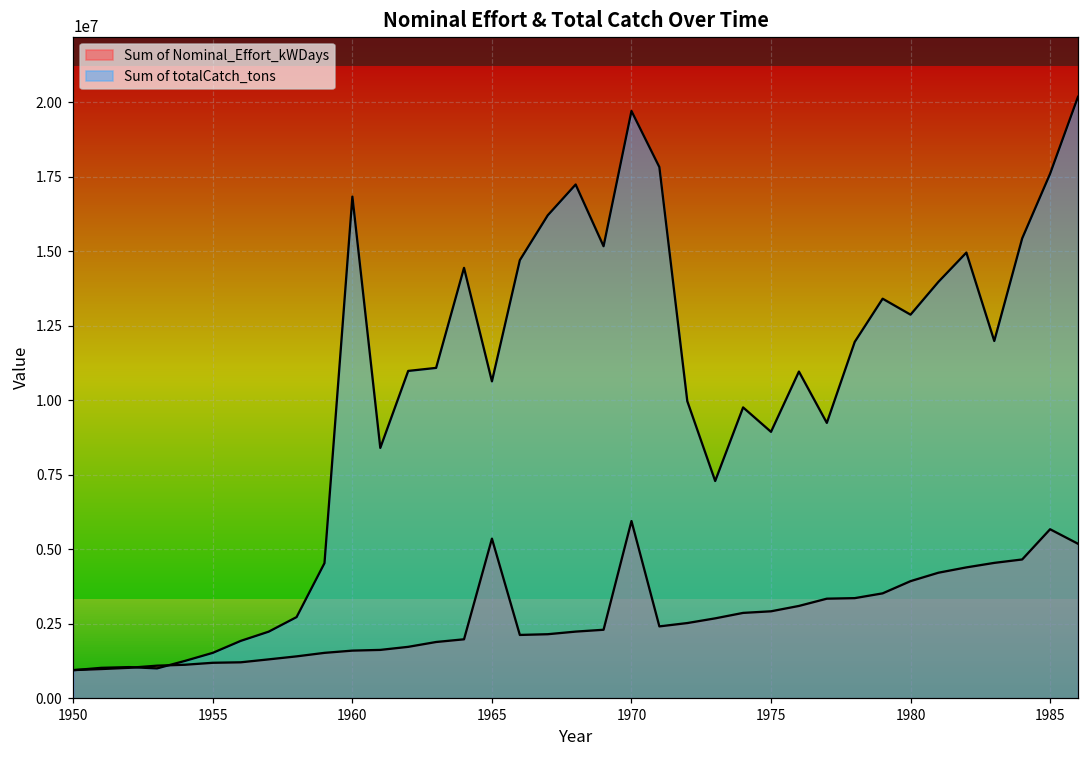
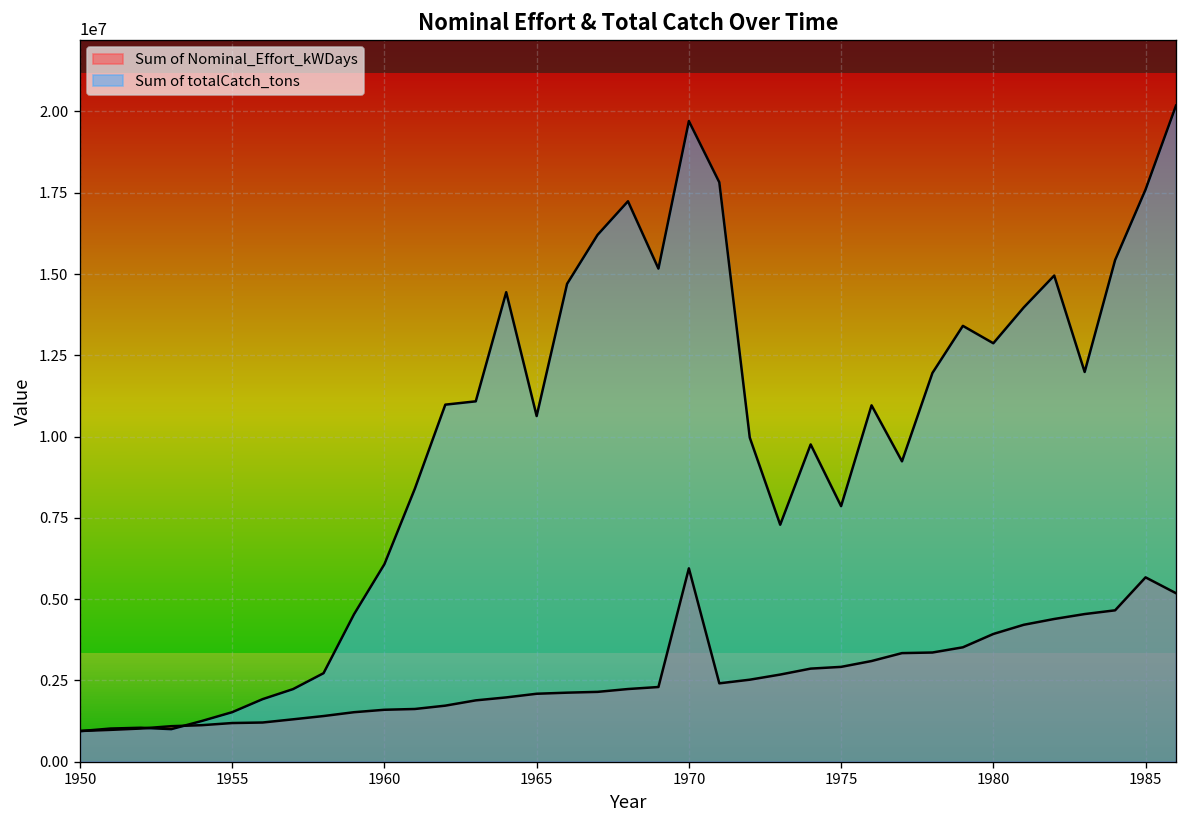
  {
    "Sum of Nominal_Effort_kWDays": {
      "1955": 1200000,
      "1960": 1600000,
-     "1965": 5400000,
+     "1965": 2100000,
      "1970": 5900000,
      "1975": 2900000,
      "1980": 3900000,
      "1985": 5700000
    },
    "Sum of totalCatch_tons": {
      "1955": 1500000,
-     "1960": 16800000,
+     "1960": 6100000,
      "1965": 10600000,
      "1970": 19700000,
-     "1975": 8900000,
+     "1975": 7900000,
      "1980": 12900000,
      "1985": 17600000
    }
  }
